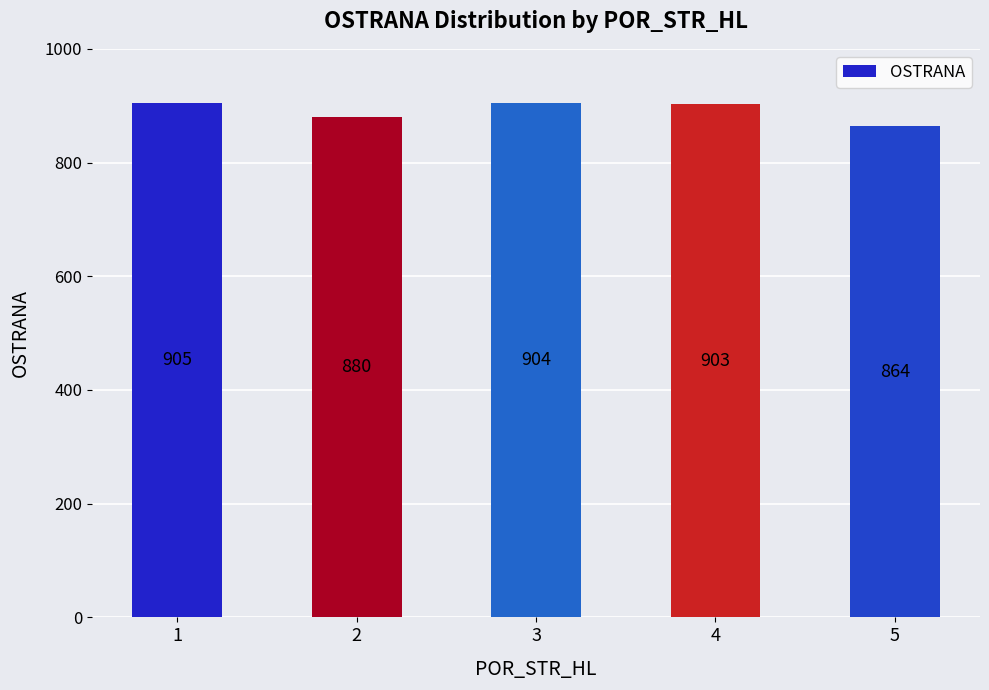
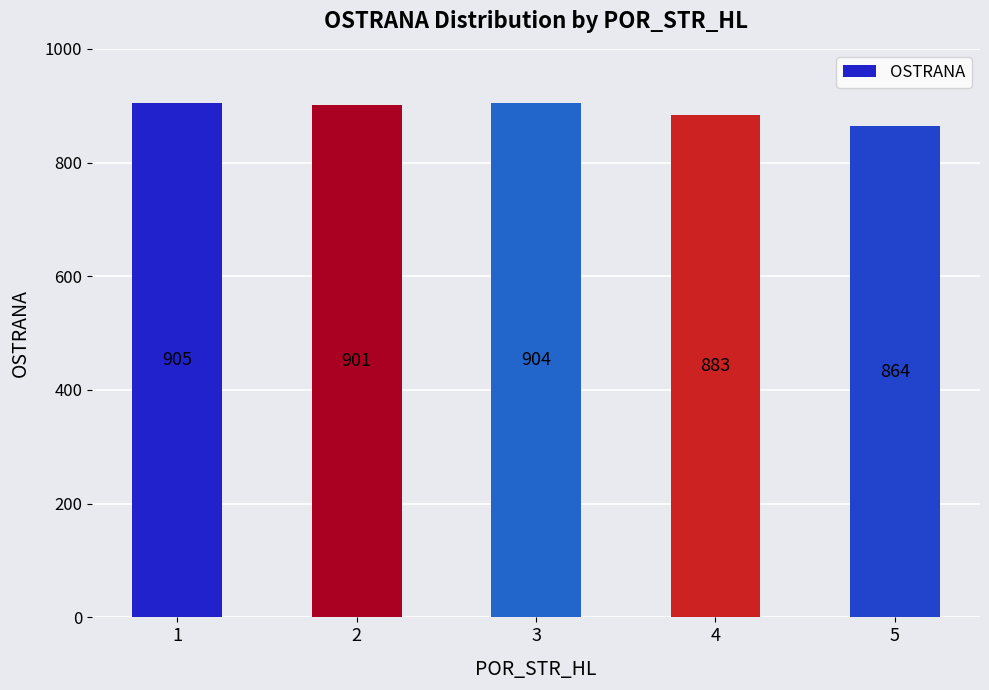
  {
    "1": 905,
-   "2": 880,
+   "2": 901,
    "3": 904,
-   "4": 903,
+   "4": 883,
    "5": 864
  }
